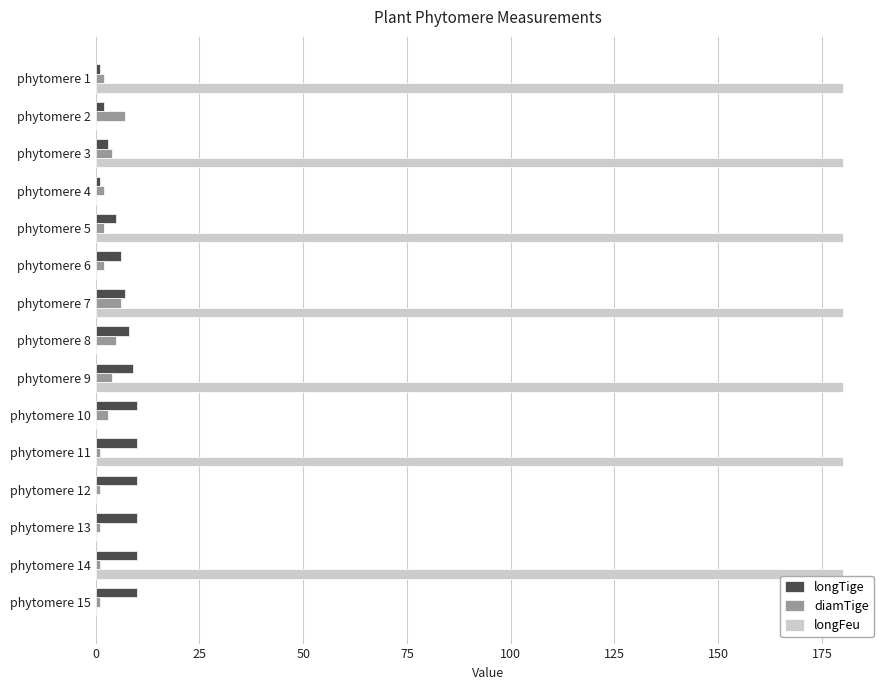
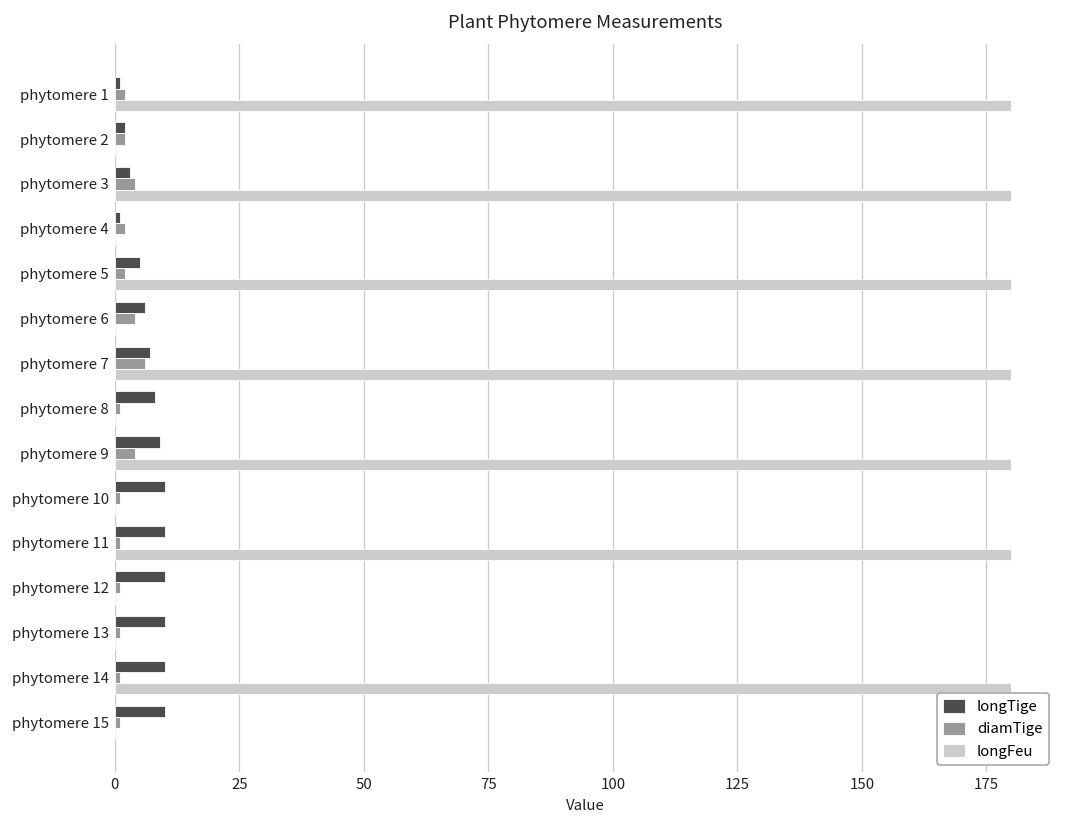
  {
    "longTige": {
      "phytomere 1": 1,
      "phytomere 2": 2,
      "phytomere 3": 3,
      "phytomere 4": 1,
      "phytomere 5": 5,
      "phytomere 6": 6,
      "phytomere 7": 7,
      "phytomere 8": 8,
      "phytomere 9": 9,
      "phytomere 10": 10,
      "phytomere 11": 10,
      "phytomere 12": 10,
      "phytomere 13": 10,
      "phytomere 14": 10,
      "phytomere 15": 10
    },
    "diamTige": {
      "phytomere 1": 2,
-     "phytomere 2": 7,
+     "phytomere 2": 2,
      "phytomere 3": 4,
      "phytomere 4": 2,
      "phytomere 5": 2,
-     "phytomere 6": 2,
+     "phytomere 6": 4,
      "phytomere 7": 6,
-     "phytomere 8": 5,
+     "phytomere 8": 1,
      "phytomere 9": 4,
-     "phytomere 10": 3,
+     "phytomere 10": 1,
      "phytomere 11": 1,
      "phytomere 12": 1,
      "phytomere 13": 1,
      "phytomere 14": 1,
      "phytomere 15": 1
    },
    "longFeu": {
      "phytomere 1": 180,
      "phytomere 2": 0,
      "phytomere 3": 180,
      "phytomere 4": 0,
      "phytomere 5": 180,
      "phytomere 6": 0,
      "phytomere 7": 180,
      "phytomere 8": 0,
      "phytomere 9": 180,
      "phytomere 10": 0,
      "phytomere 11": 180,
      "phytomere 12": 0,
      "phytomere 13": 0,
      "phytomere 14": 180,
      "phytomere 15": 0
    }
  }
